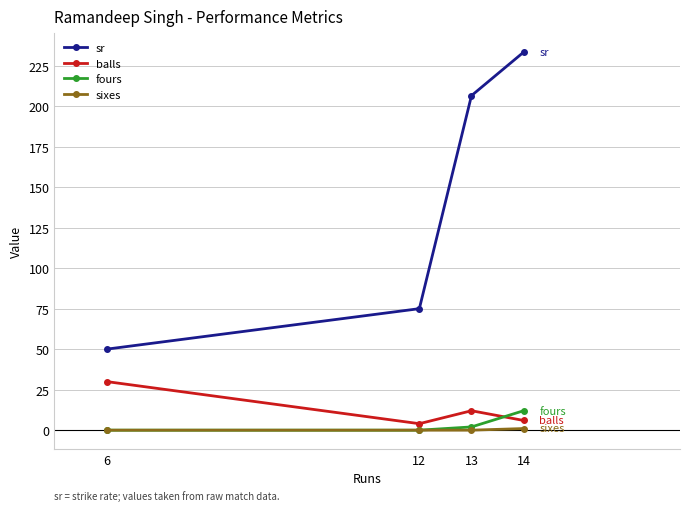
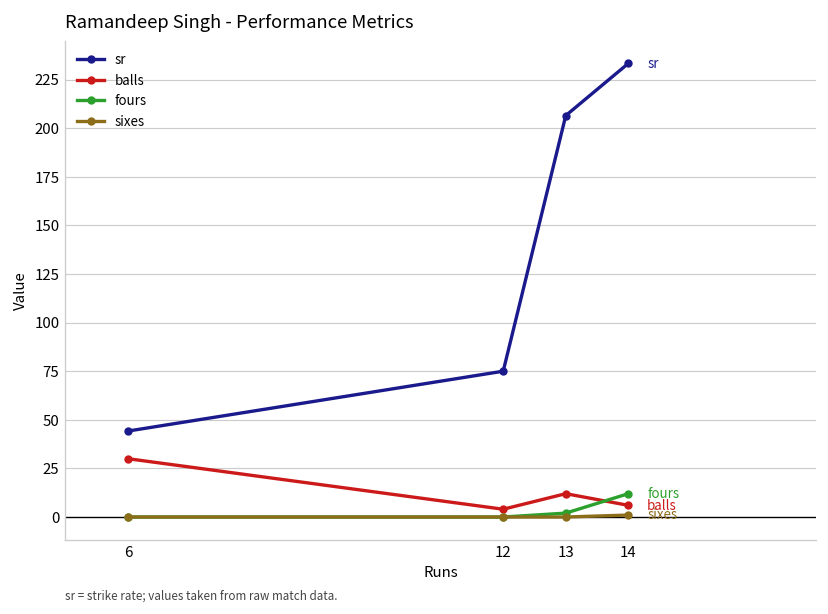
  {
    "sr": {
-     "6": 50,
+     "6": 44,
      "12": 75,
      "13": 206,
      "14": 233
    },
    "balls": {
      "6": 30,
      "12": 4,
      "13": 12,
      "14": 6
    },
    "fours": {
      "13": 2,
      "14": 12
    },
    "sixes": {
      "13": 0,
      "14": 1
    }
  }
